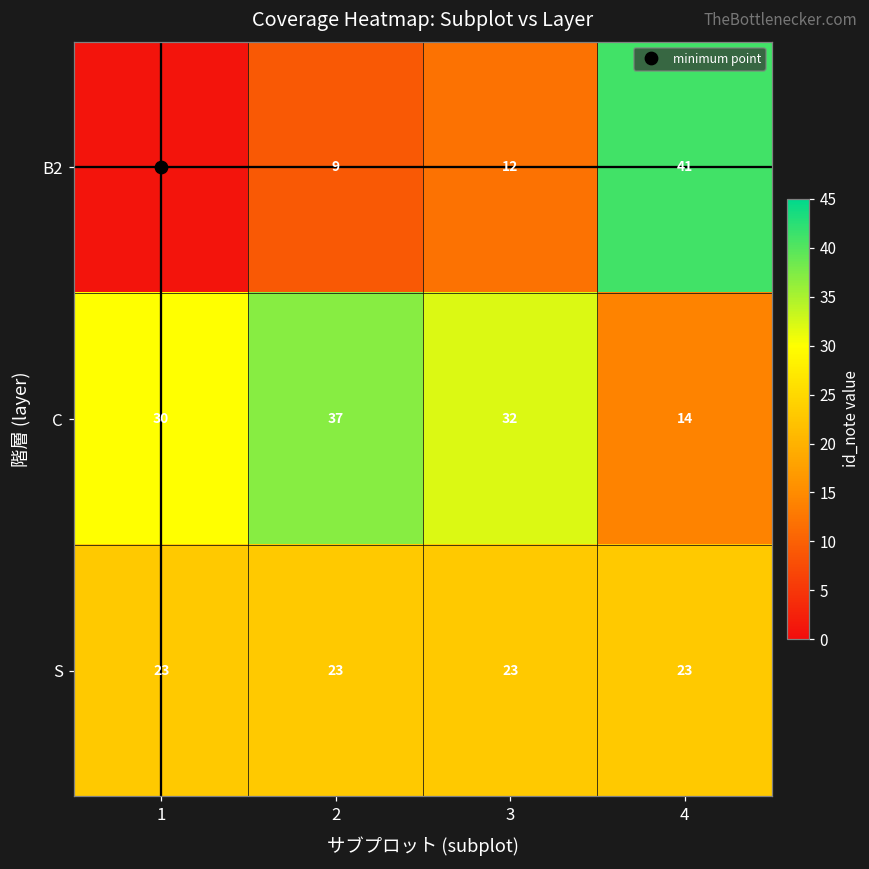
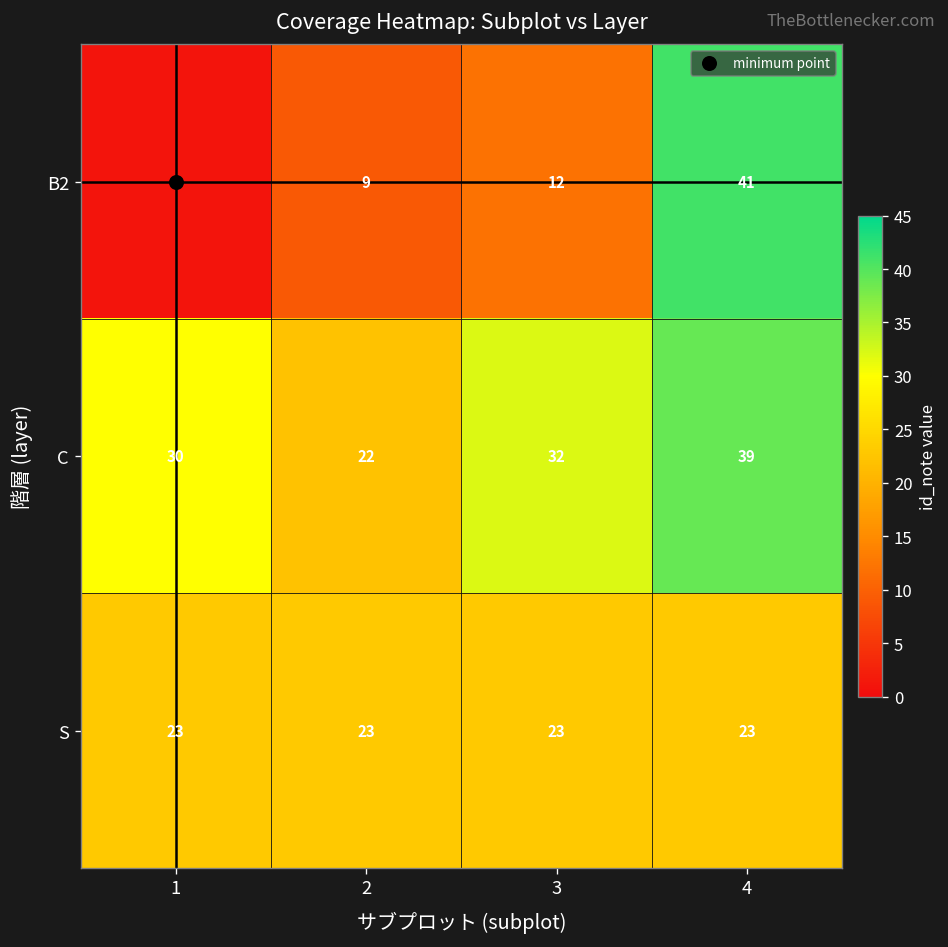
  {
    "B2": {
      "2": 9,
      "3": 12,
      "4": 41
    },
    "C": {
      "1": 30,
-     "2": 37,
+     "2": 22,
      "3": 32,
-     "4": 14
+     "4": 39
    },
    "S": {
      "1": 23,
      "2": 23,
      "3": 23,
      "4": 23
    }
  }
